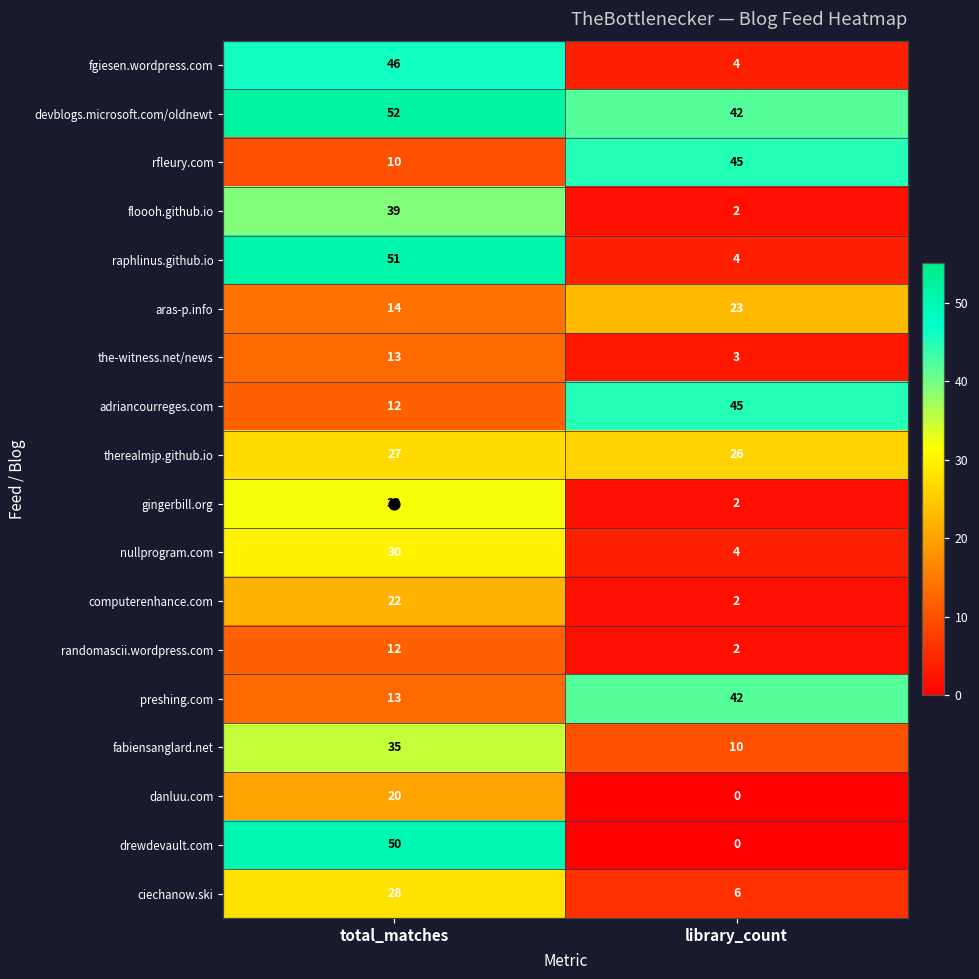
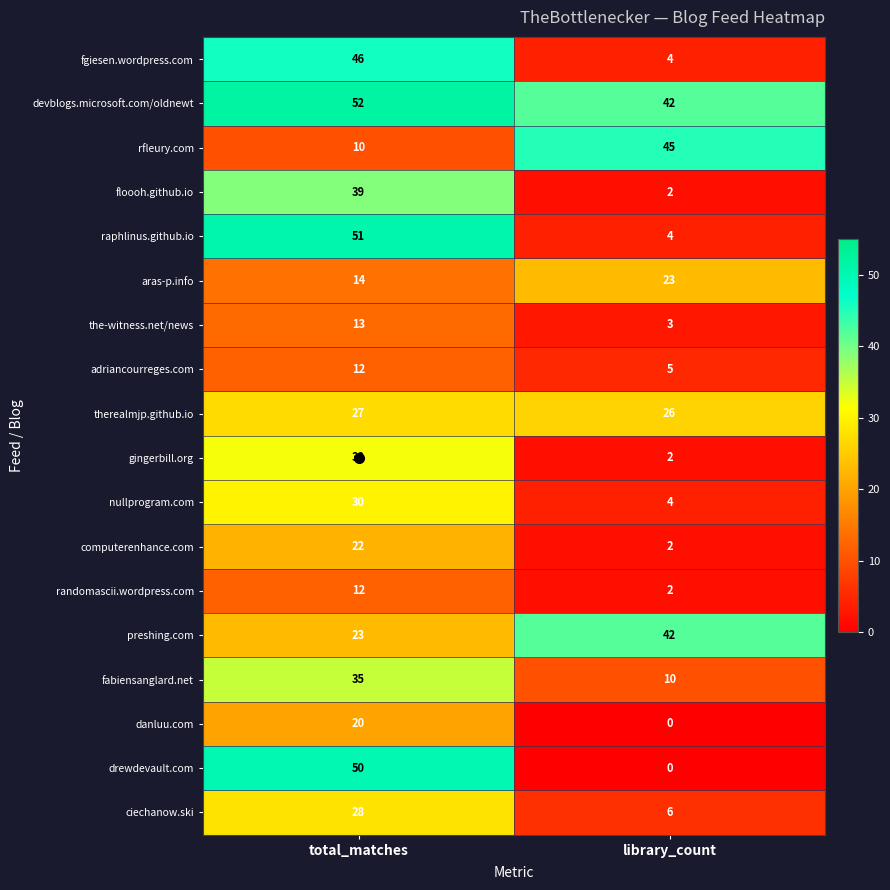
  {
    "fgiesen.wordpress.com": {
      "total_matches": 46,
      "library_count": 4
    },
    "devblogs.microsoft.com/oldnewt": {
      "total_matches": 52,
      "library_count": 42
    },
    "rfleury.com": {
      "total_matches": 10,
      "library_count": 45
    },
    "floooh.github.io": {
      "total_matches": 39,
      "library_count": 2
    },
    "raphlinus.github.io": {
      "total_matches": 51,
      "library_count": 4
    },
    "aras-p.info": {
      "total_matches": 14,
      "library_count": 23
    },
    "the-witness.net/news": {
      "total_matches": 13,
      "library_count": 3
    },
    "adriancourreges.com": {
      "total_matches": 12,
-     "library_count": 45
+     "library_count": 5
    },
    "therealmjp.github.io": {
      "total_matches": 27,
      "library_count": 26
    },
    "gingerbill.org": {
      "library_count": 2
    },
    "nullprogram.com": {
      "total_matches": 30,
      "library_count": 4
    },
    "computerenhance.com": {
      "total_matches": 22,
      "library_count": 2
    },
    "randomascii.wordpress.com": {
      "total_matches": 12,
      "library_count": 2
    },
    "preshing.com": {
-     "total_matches": 13,
+     "total_matches": 23,
      "library_count": 42
    },
    "fabiensanglard.net": {
      "total_matches": 35,
      "library_count": 10
    },
    "danluu.com": {
      "total_matches": 20,
      "library_count": 0
    },
    "drewdevault.com": {
      "total_matches": 50,
      "library_count": 0
    },
    "ciechanow.ski": {
      "total_matches": 28,
      "library_count": 6
    }
  }
